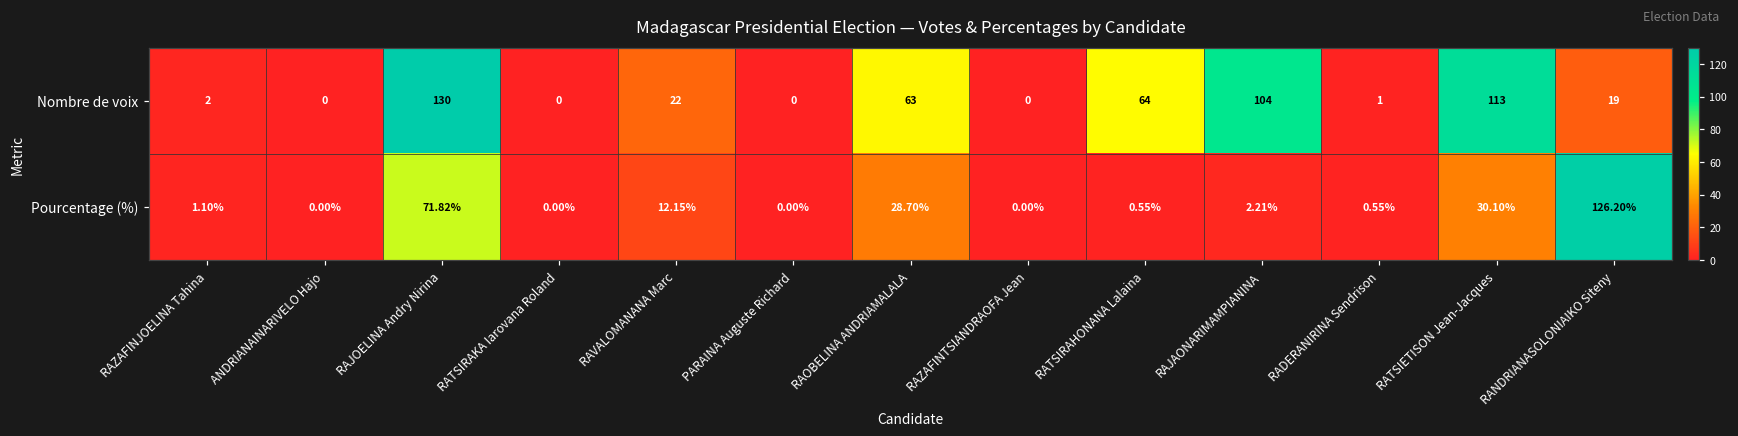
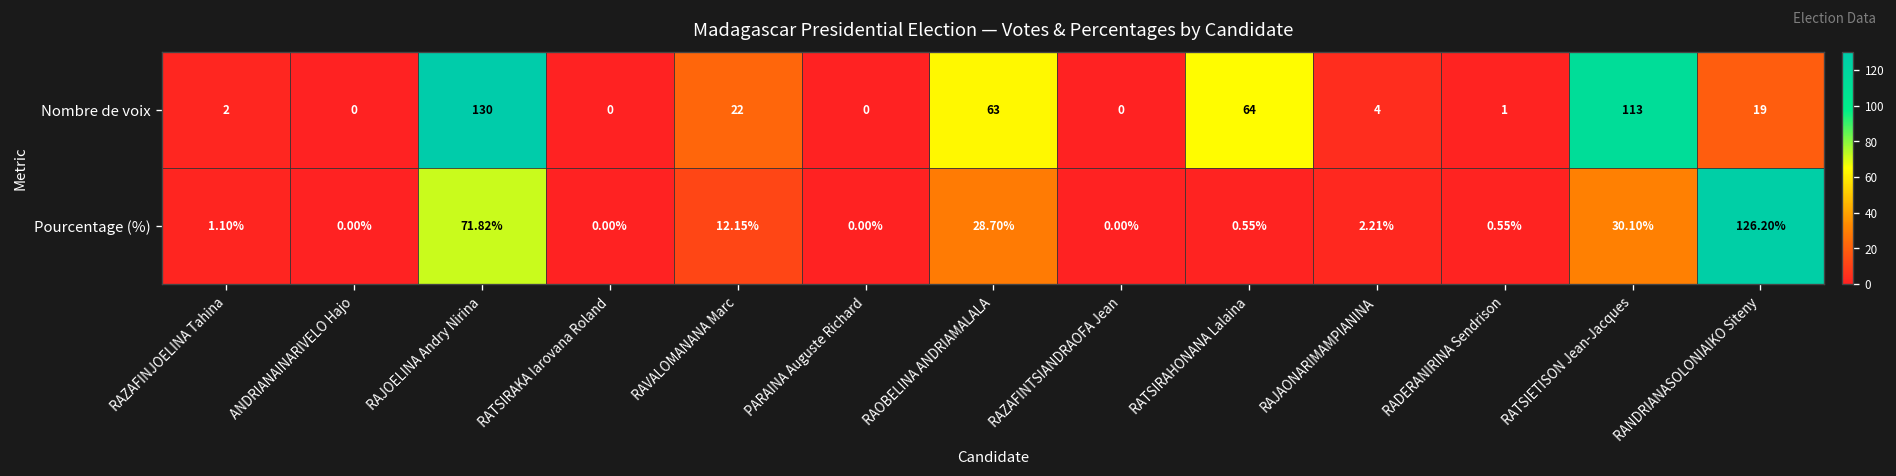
  {
    "Nombre de voix": {
      "RAZAFINJOELINA Tahina": "2",
      "ANDRIANAINARIVELO Hajo": "0",
      "RAJOELINA Andry Nirina": "130",
      "RATSIRAKA Iarovana Roland": "0",
      "RAVALOMANANA Marc": "22",
      "PARAINA Auguste Richard": "0",
      "RAOBELINA ANDRIAMALALA": "63",
      "RAZAFINTSIANDRAOFA Jean": "0",
      "RATSIRAHONANA Lalaina": "64",
-     "RAJAONARIMAMPIANINA": "104",
+     "RAJAONARIMAMPIANINA": "4",
      "RADERANIRINA Sendrison": "1",
      "RATSIETISON Jean-Jacques": "113",
      "RANDRIANASOLONIAIKO Siteny": "19"
    },
    "Pourcentage (%)": {
      "RAZAFINJOELINA Tahina": "1.10%",
      "ANDRIANAINARIVELO Hajo": "0.00%",
      "RAJOELINA Andry Nirina": "71.82%",
      "RATSIRAKA Iarovana Roland": "0.00%",
      "RAVALOMANANA Marc": "12.15%",
      "PARAINA Auguste Richard": "0.00%",
      "RAOBELINA ANDRIAMALALA": "28.70%",
      "RAZAFINTSIANDRAOFA Jean": "0.00%",
      "RATSIRAHONANA Lalaina": "0.55%",
      "RAJAONARIMAMPIANINA": "2.21%",
      "RADERANIRINA Sendrison": "0.55%",
      "RATSIETISON Jean-Jacques": "30.10%",
      "RANDRIANASOLONIAIKO Siteny": "126.20%"
    }
  }
